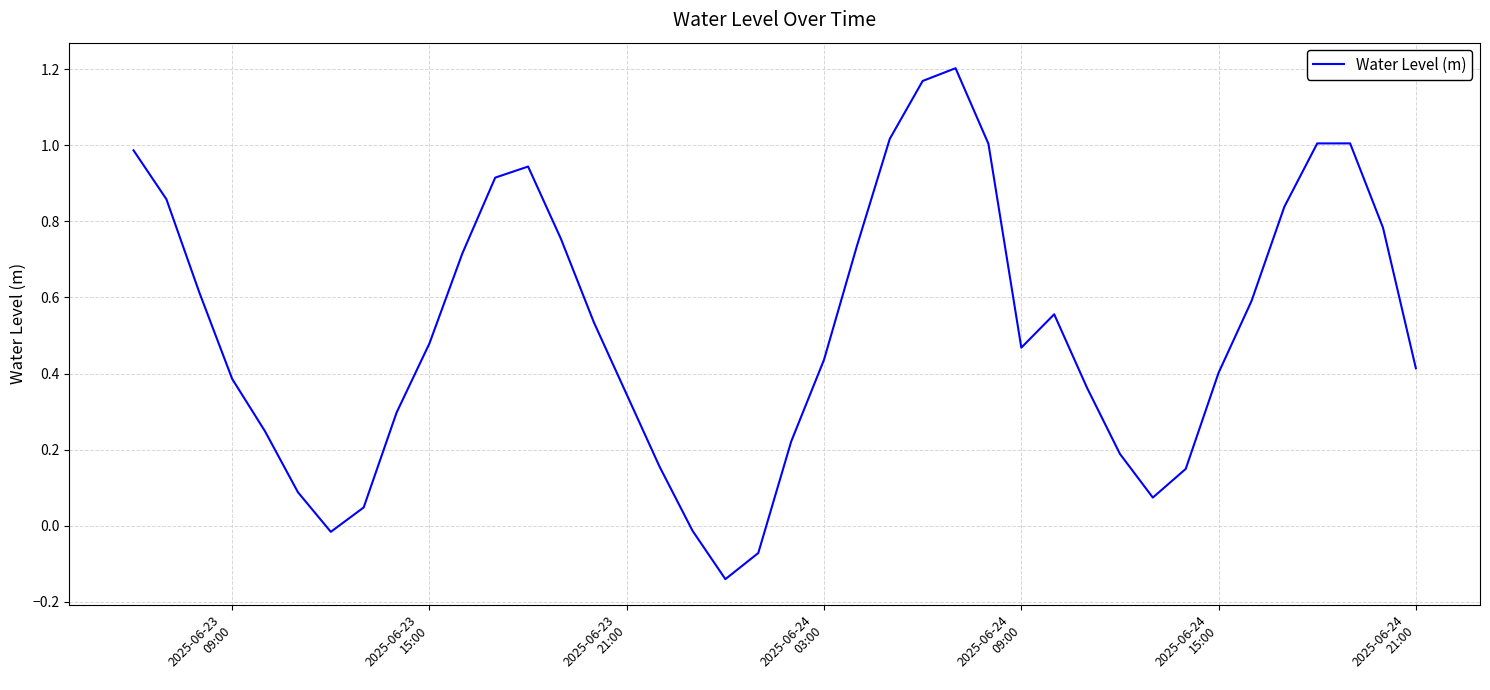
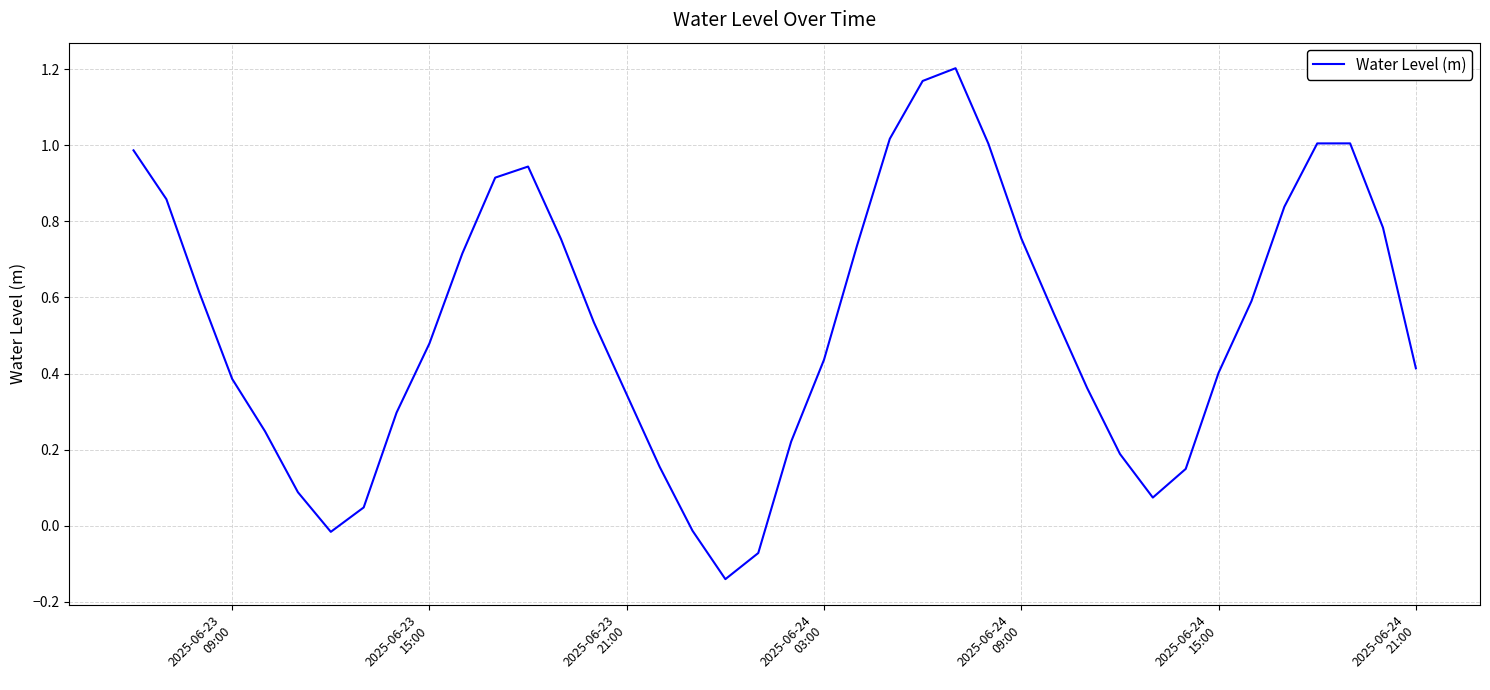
  {
    "2025-06-23 09:00": 0.39,
    "2025-06-23 15:00": 0.48,
    "2025-06-23 21:00": 0.34,
    "2025-06-24 03:00": 0.44,
-   "2025-06-24 09:00": 0.47,
+   "2025-06-24 09:00": 0.76,
    "2025-06-24 15:00": 0.40,
    "2025-06-24 21:00": 0.41
  }
